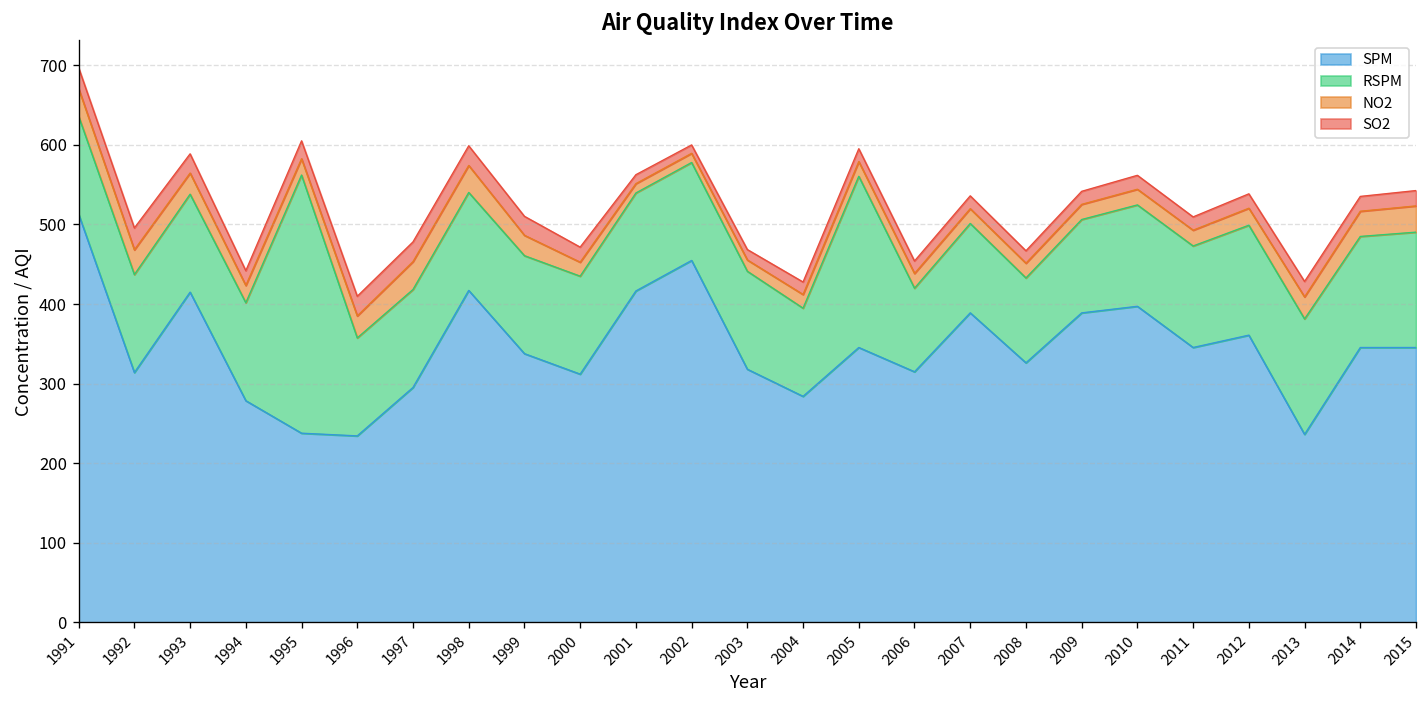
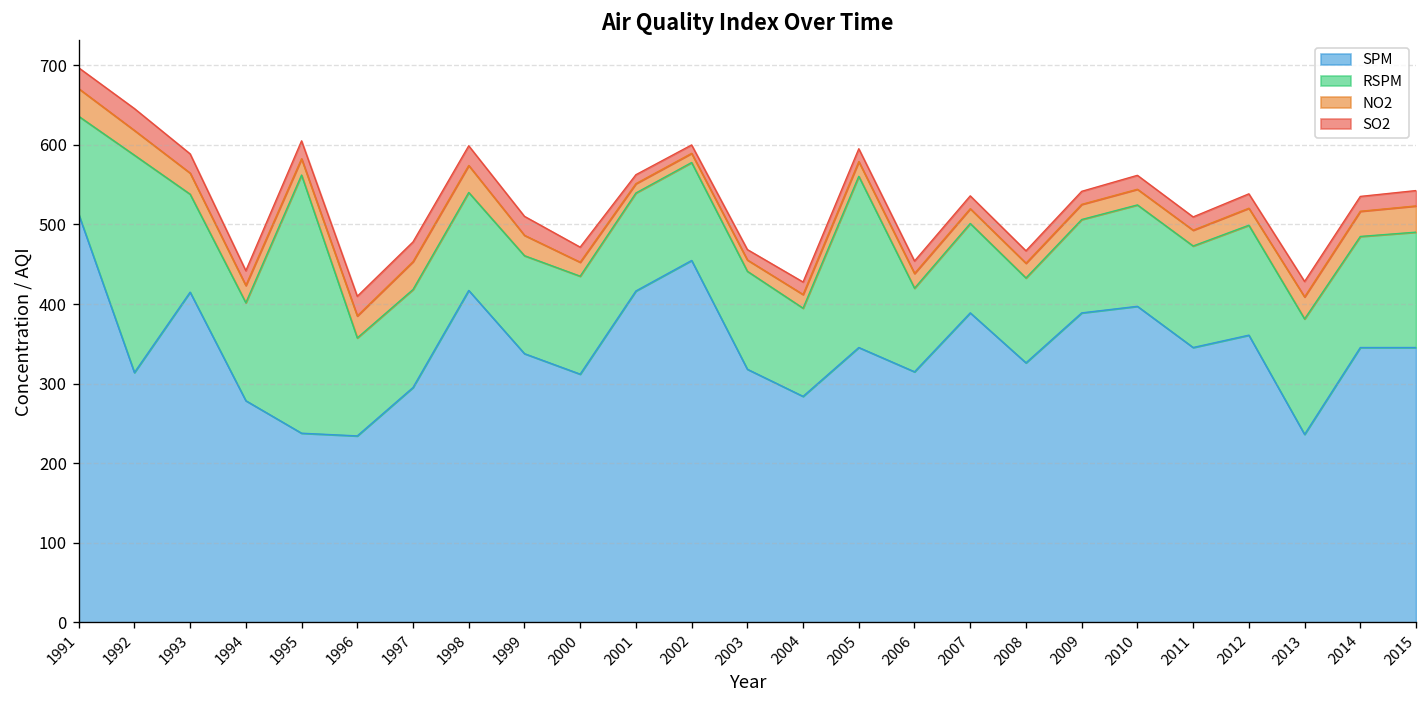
  {
    "SPM": {
      "1991": 510,
      "1992": 310,
      "1993": 420,
      "1994": 280,
      "1995": 240,
      "1996": 230,
      "1997": 300,
      "1998": 420,
      "1999": 340,
      "2000": 310,
      "2001": 420,
      "2002": 450,
      "2003": 320,
      "2004": 280,
      "2005": 350,
      "2006": 310,
      "2007": 390,
      "2008": 330,
      "2009": 390,
      "2010": 400,
      "2011": 350,
      "2012": 360,
      "2013": 240,
      "2014": 350,
      "2015": 350
    },
    "RSPM": {
      "1991": 120,
-     "1992": 120,
+     "1992": 270,
      "1993": 120,
      "1994": 120,
      "1995": 320,
      "1996": 120,
      "1997": 120,
      "1998": 120,
      "1999": 120,
      "2000": 120,
      "2001": 120,
      "2002": 120,
      "2003": 120,
      "2004": 110,
      "2005": 220,
      "2006": 100,
      "2007": 110,
      "2008": 110,
      "2009": 120,
      "2010": 130,
      "2011": 130,
      "2012": 140,
      "2013": 150,
      "2014": 140,
      "2015": 140
    }
  }
